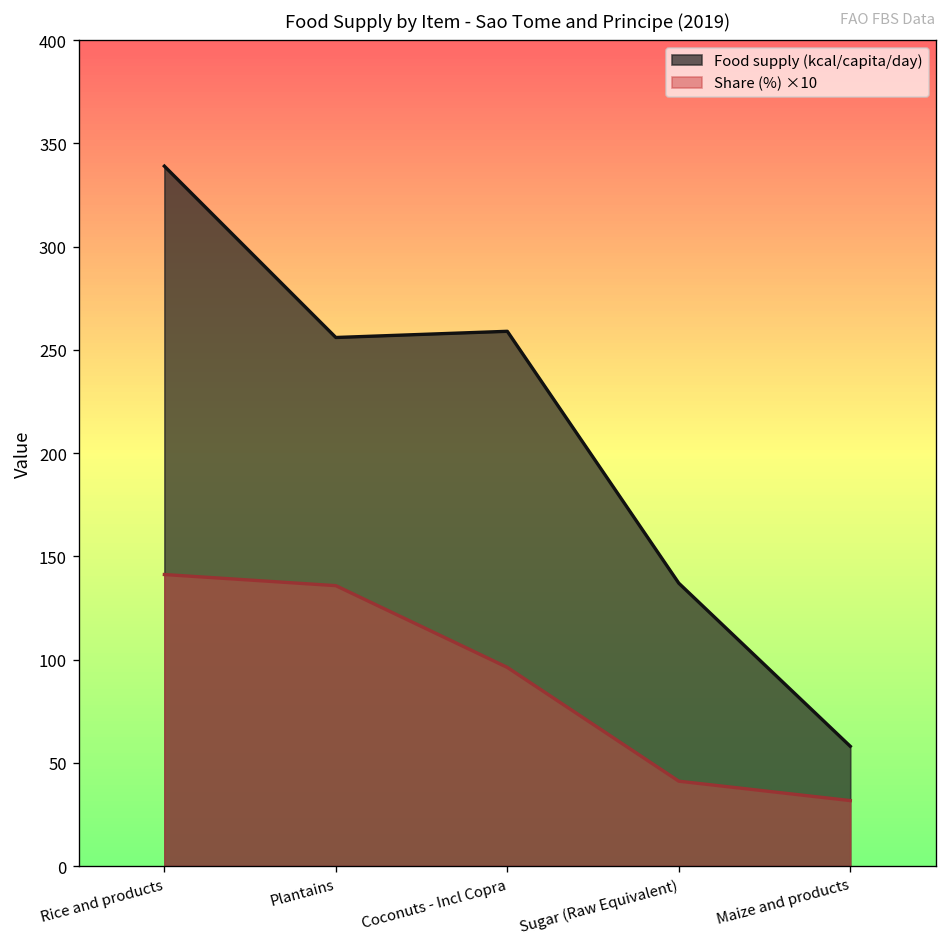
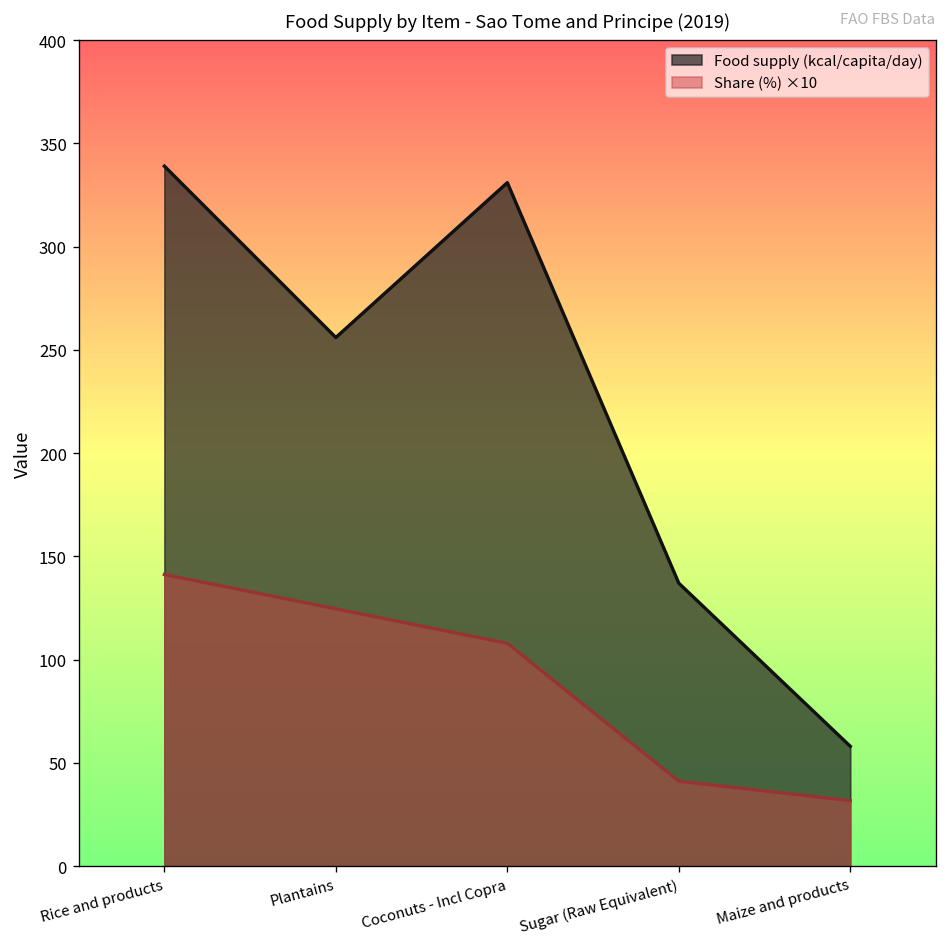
  {
    "Food supply (kcal/capita/day)": {
      "Rice and products": 339,
      "Plantains": 256,
-     "Coconuts - Incl Copra": 259,
+     "Coconuts - Incl Copra": 331,
      "Sugar (Raw Equivalent)": 137,
      "Maize and products": 58
    },
    "Share (%) ×10": {
      "Rice and products": 141,
-     "Plantains": 136,
-     "Coconuts - Incl Copra": 96,
+     "Plantains": 125,
+     "Coconuts - Incl Copra": 108,
      "Sugar (Raw Equivalent)": 41,
      "Maize and products": 32
    }
  }
